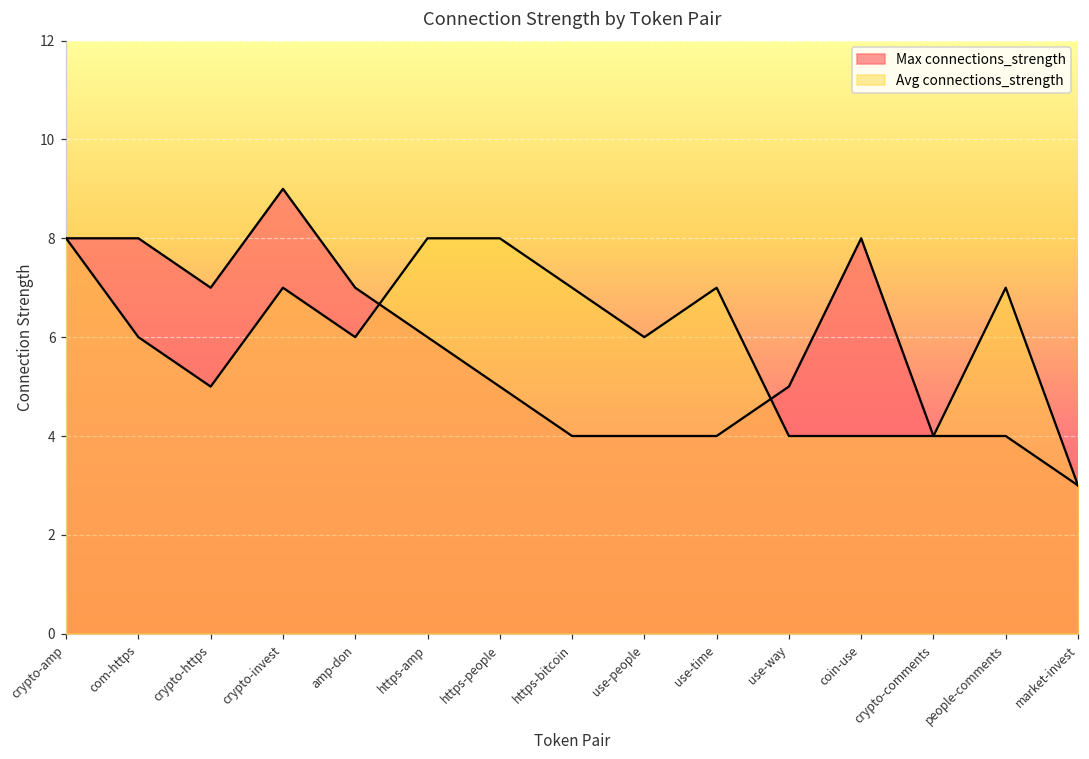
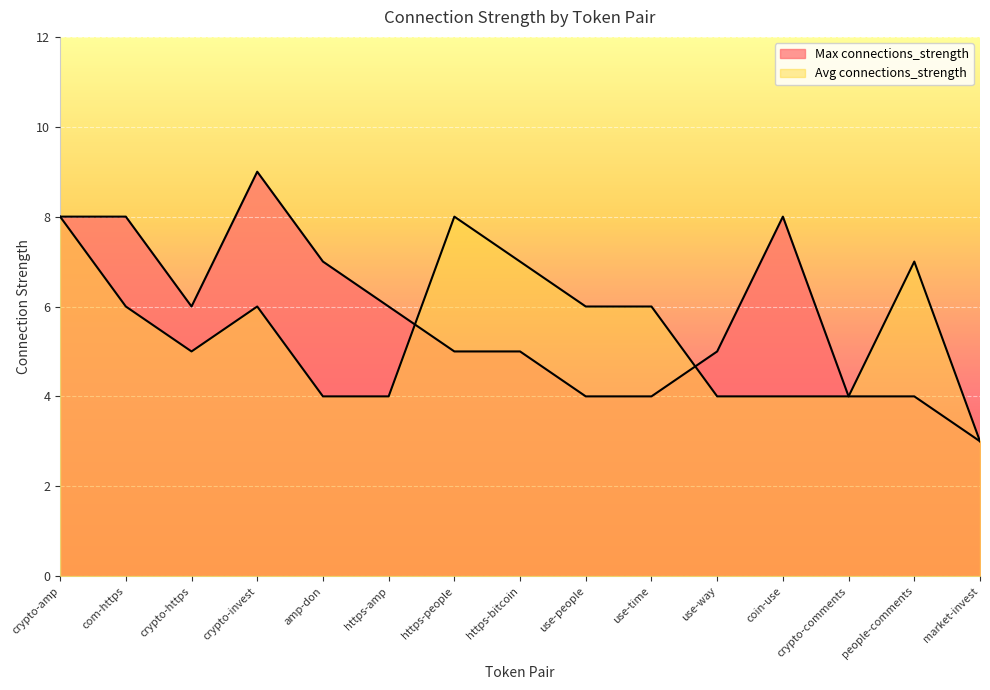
  {
    "Max connections_strength": {
      "com-https": 8,
-     "crypto-https": 7,
+     "crypto-https": 6,
      "crypto-invest": 9,
      "amp-don": 7,
      "https-amp": 6,
      "https-people": 5,
-     "https-bitcoin": 4,
+     "https-bitcoin": 5,
      "use-people": 4,
      "use-time": 4,
      "use-way": 5,
      "coin-use": 8,
      "people-comments": 4
    },
    "Avg connections_strength": {
      "com-https": 6,
      "crypto-https": 5,
-     "crypto-invest": 7,
-     "amp-don": 6,
-     "https-amp": 8,
+     "crypto-invest": 6,
+     "amp-don": 4,
+     "https-amp": 4,
      "https-people": 8,
      "https-bitcoin": 7,
      "use-people": 6,
-     "use-time": 7,
+     "use-time": 6,
      "use-way": 4,
      "coin-use": 4,
      "people-comments": 7
    }
  }
